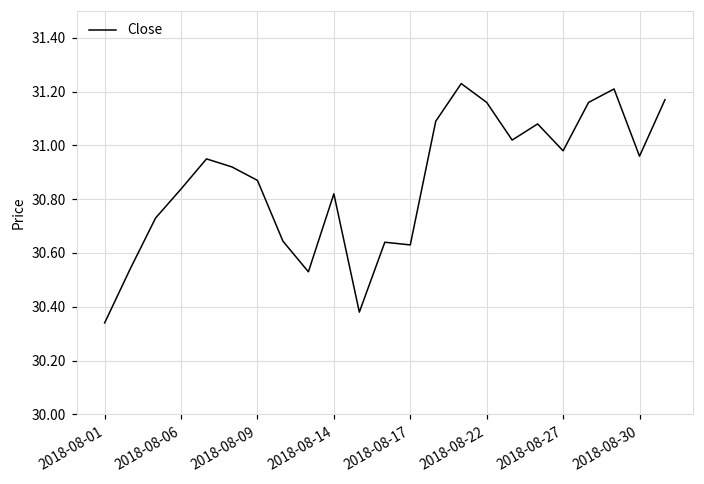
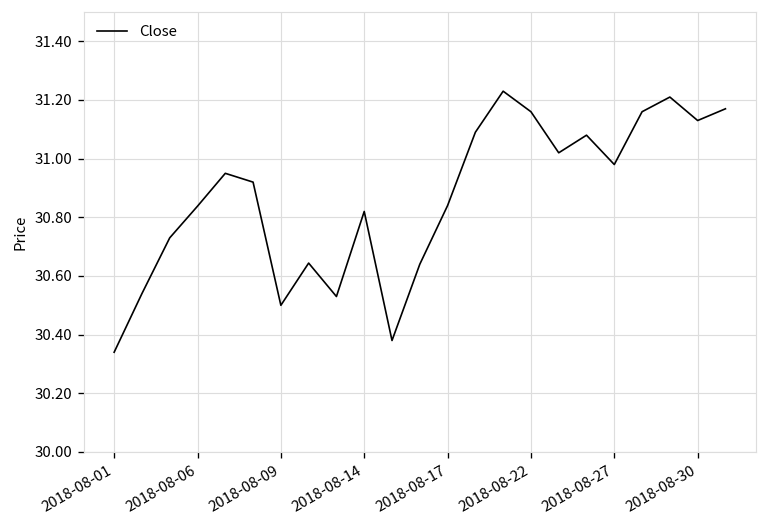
  {
    "2018-08-01": 30.34,
    "2018-08-06": 30.84,
-   "2018-08-09": 30.87,
+   "2018-08-09": 30.50,
    "2018-08-14": 30.82,
-   "2018-08-17": 30.63,
+   "2018-08-17": 30.84,
    "2018-08-22": 31.16,
    "2018-08-27": 30.98,
-   "2018-08-30": 30.96
+   "2018-08-30": 31.13
  }
